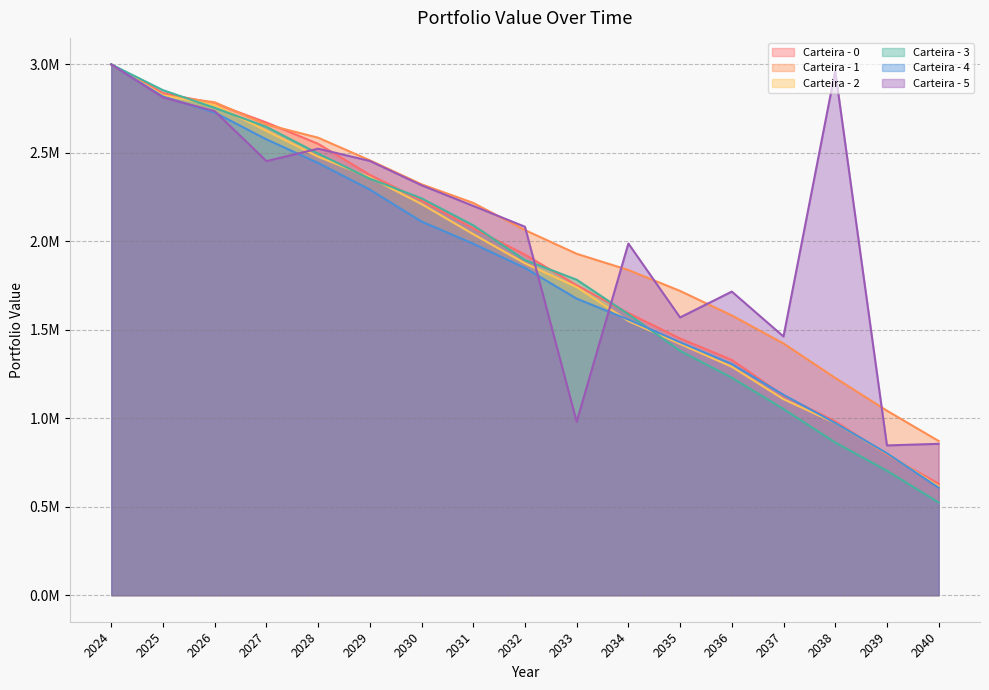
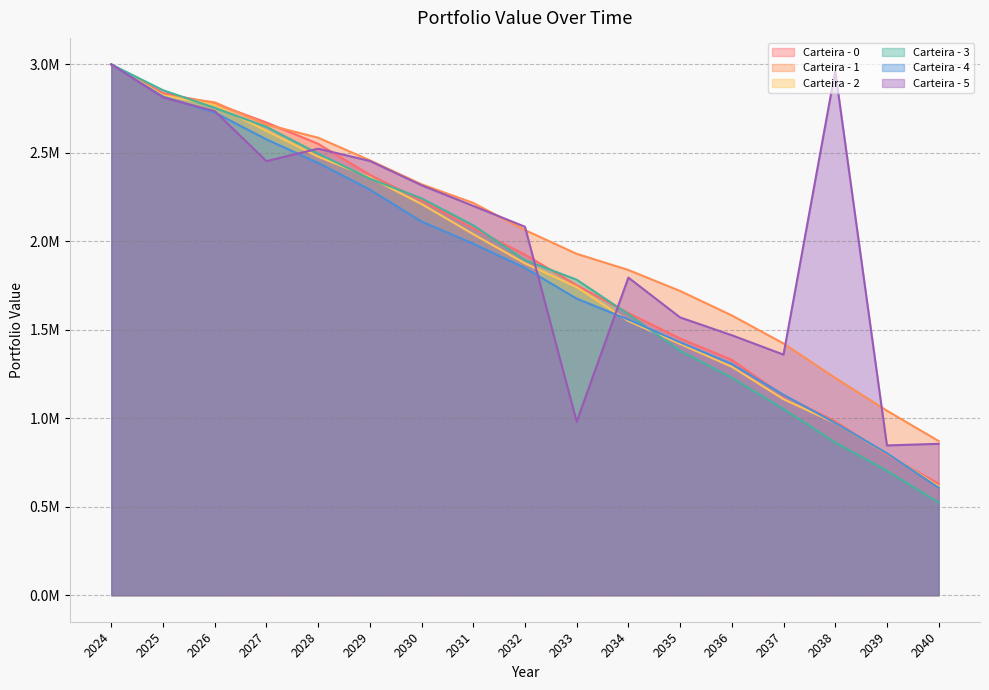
  {
    "Carteira - 5": {
      "2027": 2450000,
      "2028": 2520000,
      "2031": 2200000,
      "2032": 2080000,
      "2033": 980000,
-     "2034": 1990000,
+     "2034": 1800000,
      "2035": 1570000,
-     "2036": 1720000,
-     "2037": 1460000,
+     "2036": 1470000,
+     "2037": 1360000,
      "2039": 850000,
      "2040": 860000
    }
  }
